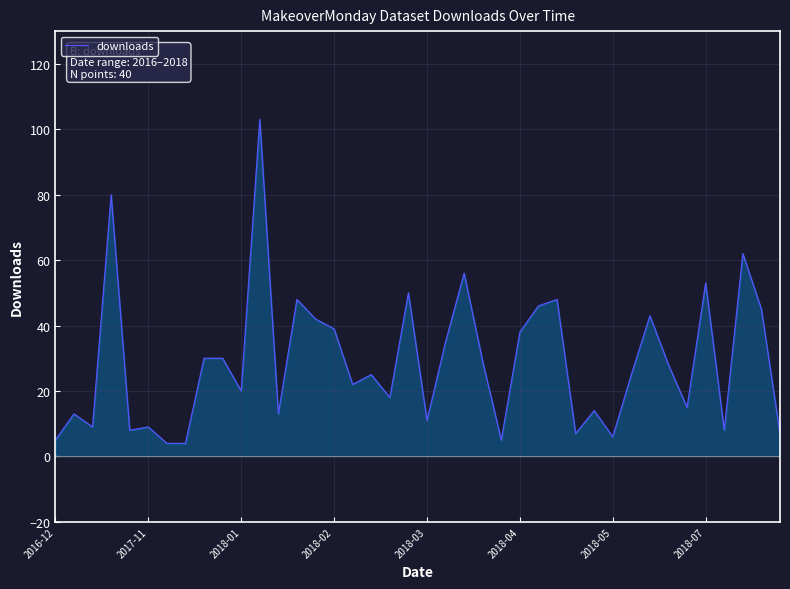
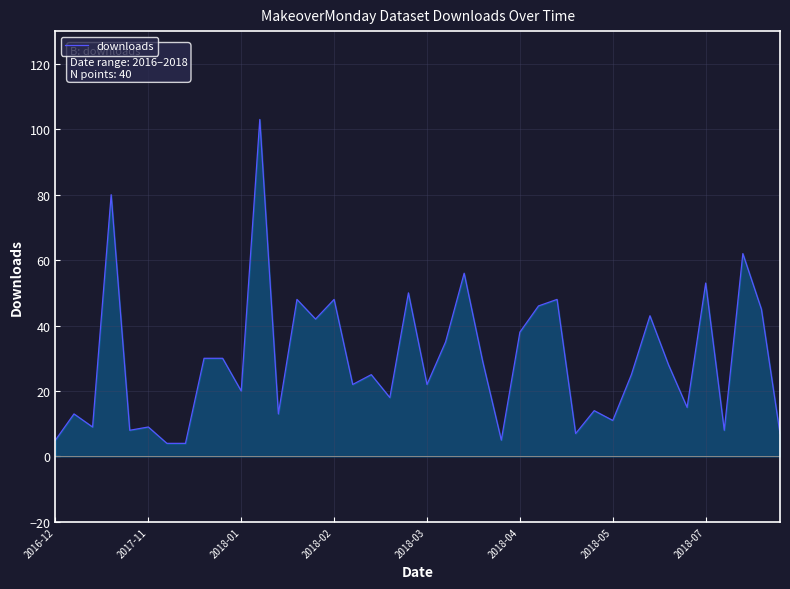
  {
    "2016-12": 5,
    "2017-11": 9,
    "2018-01": 20,
-   "2018-02": 39,
-   "2018-03": 11,
+   "2018-02": 48,
+   "2018-03": 22,
    "2018-04": 38,
-   "2018-05": 6,
+   "2018-05": 11,
    "2018-07": 53
  }
